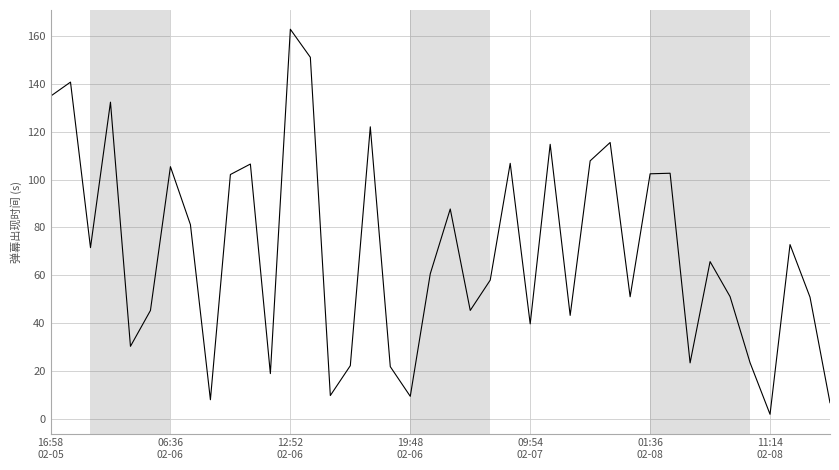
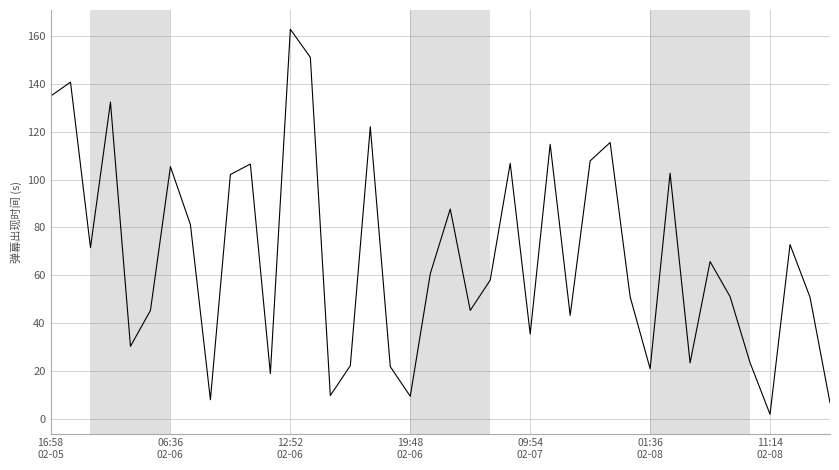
  {
    "16:58 02-05": 135,
    "06:36 02-06": 105,
    "12:52 02-06": 163,
    "19:48 02-06": 9,
-   "09:54 02-07": 40,
-   "01:36 02-08": 102,
+   "09:54 02-07": 35,
+   "01:36 02-08": 21,
    "11:14 02-08": 2
  }
